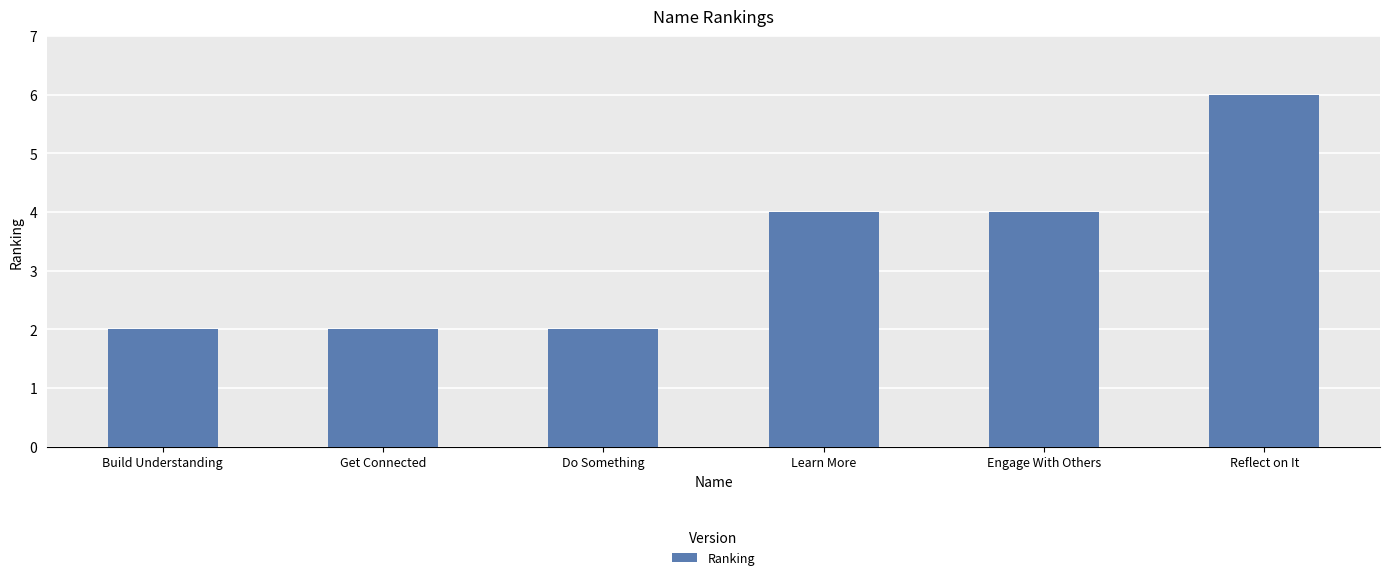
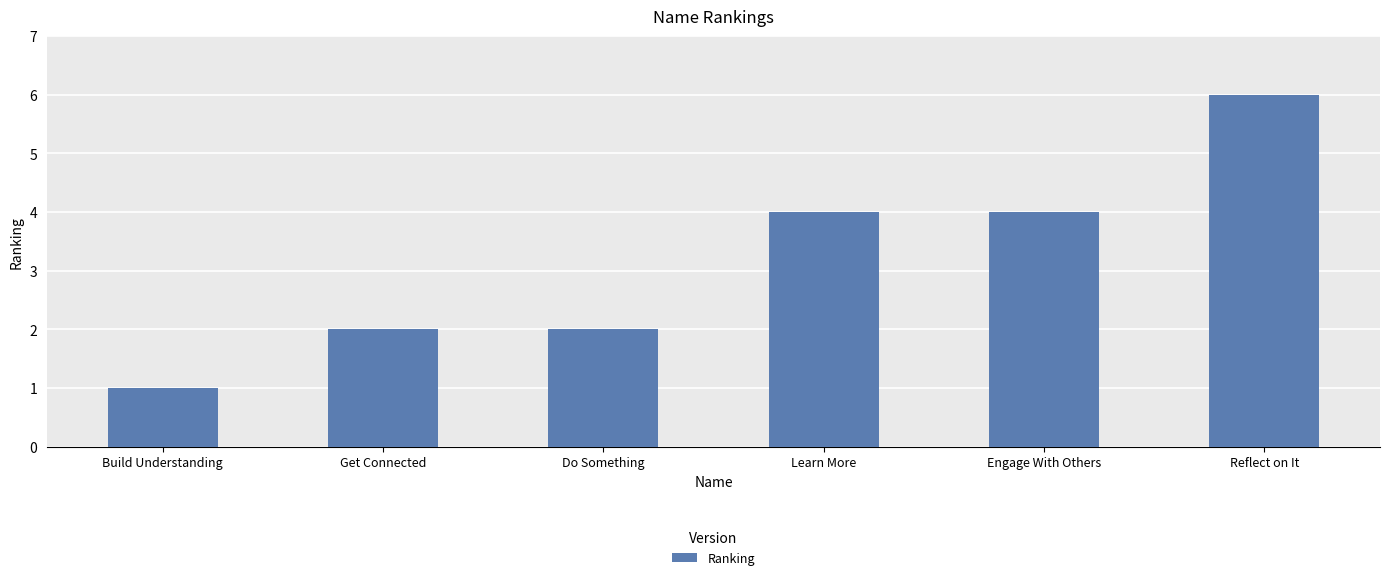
  {
-   "Build Understanding": 2,
+   "Build Understanding": 1,
    "Get Connected": 2,
    "Do Something": 2,
    "Learn More": 4,
    "Engage With Others": 4,
    "Reflect on It": 6
  }
